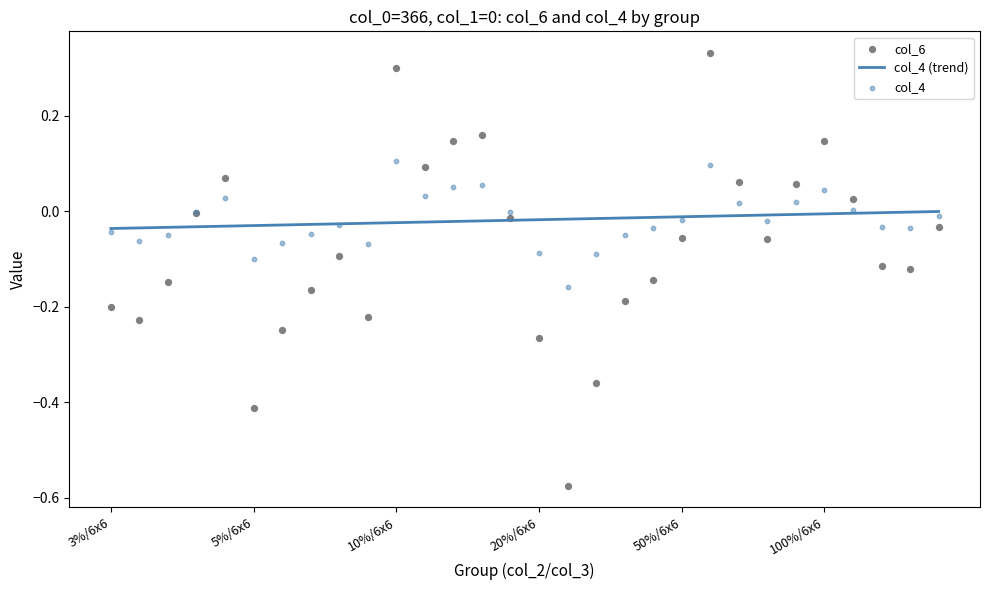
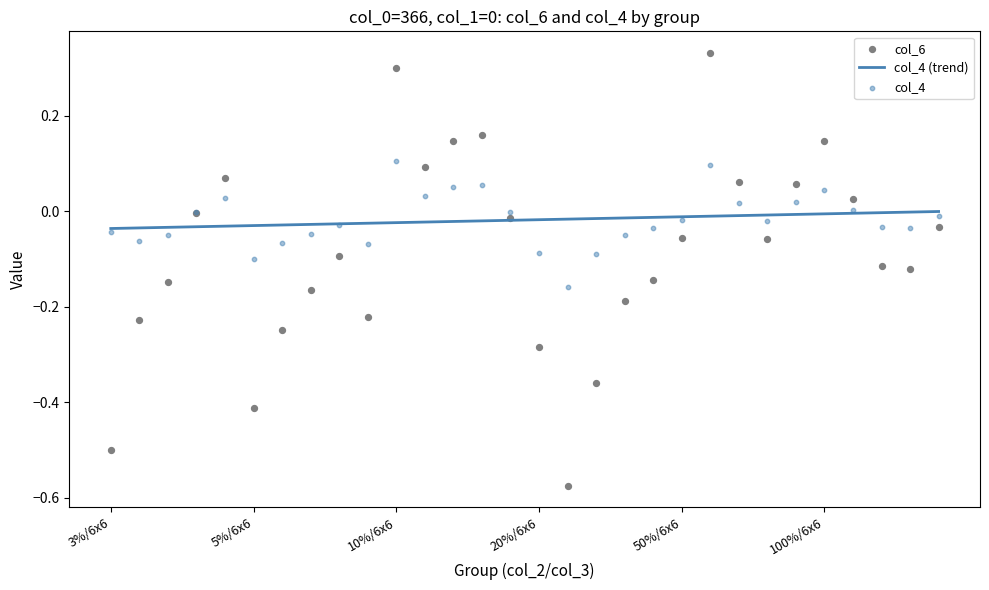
  {
    "col_6": {
-     "3%/6x6": -0.2,
-     "20%/6x6": -0.27
+     "3%/6x6": -0.5,
+     "20%/6x6": -0.29
    }
  }
